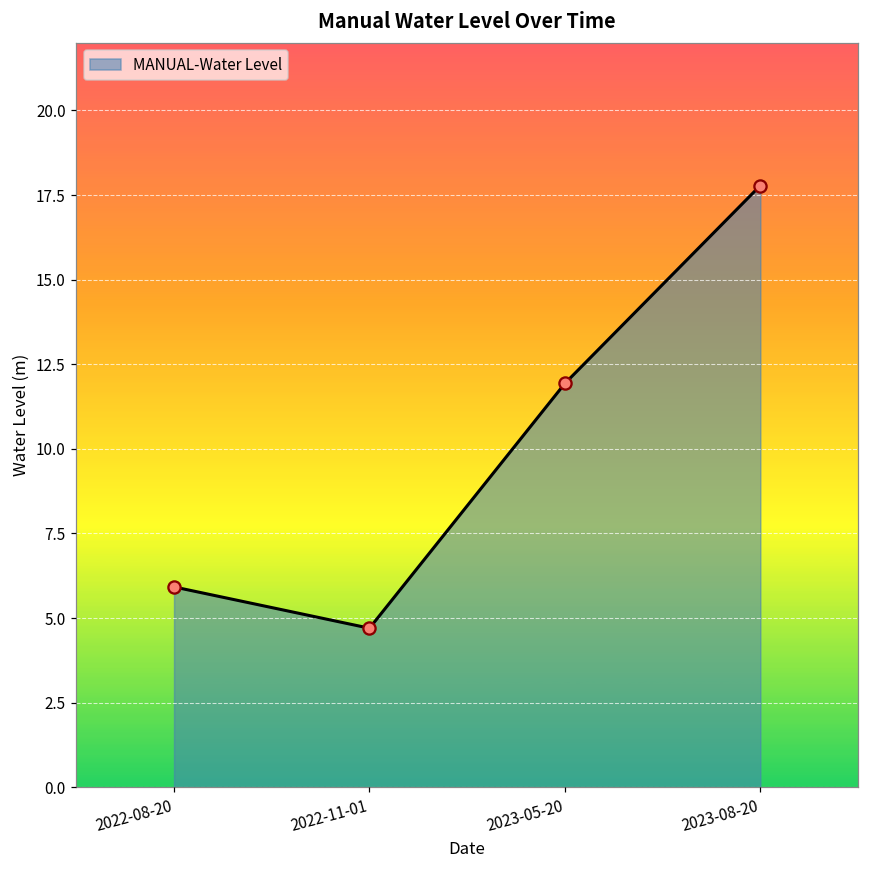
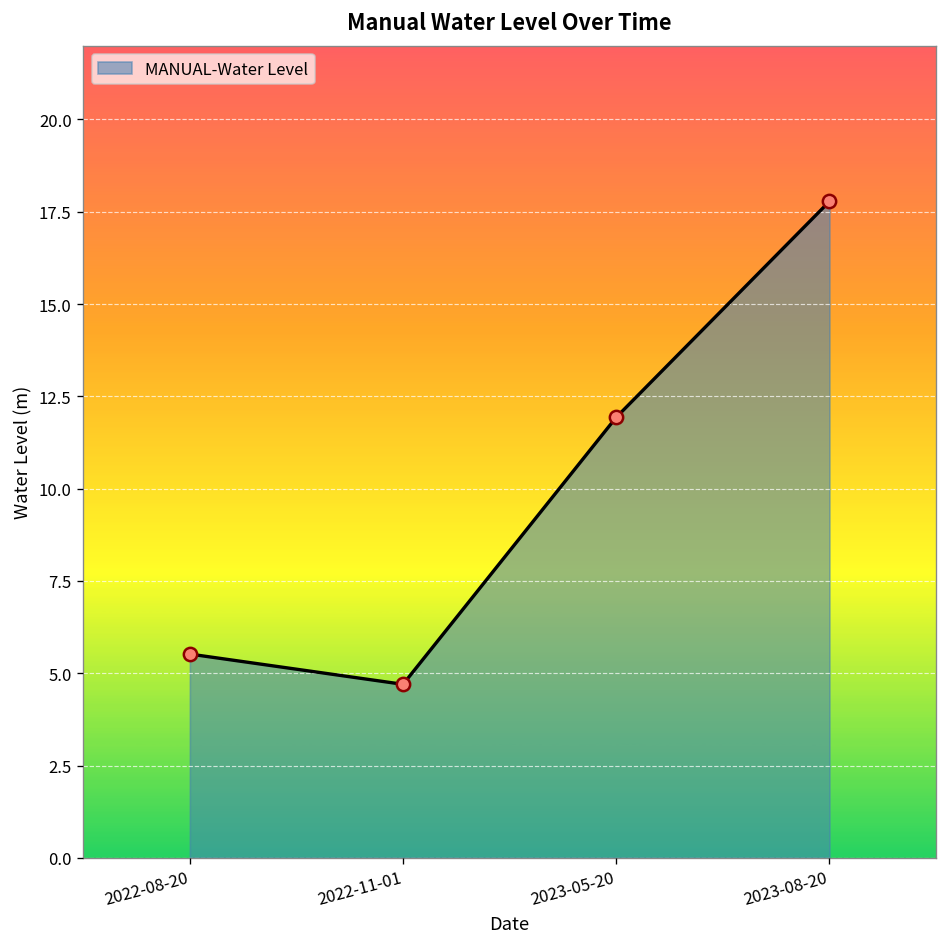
  {
-   "2022-08-20": 5.9,
+   "2022-08-20": 5.5,
    "2022-11-01": 4.7,
    "2023-05-20": 11.9,
    "2023-08-20": 17.8
  }
